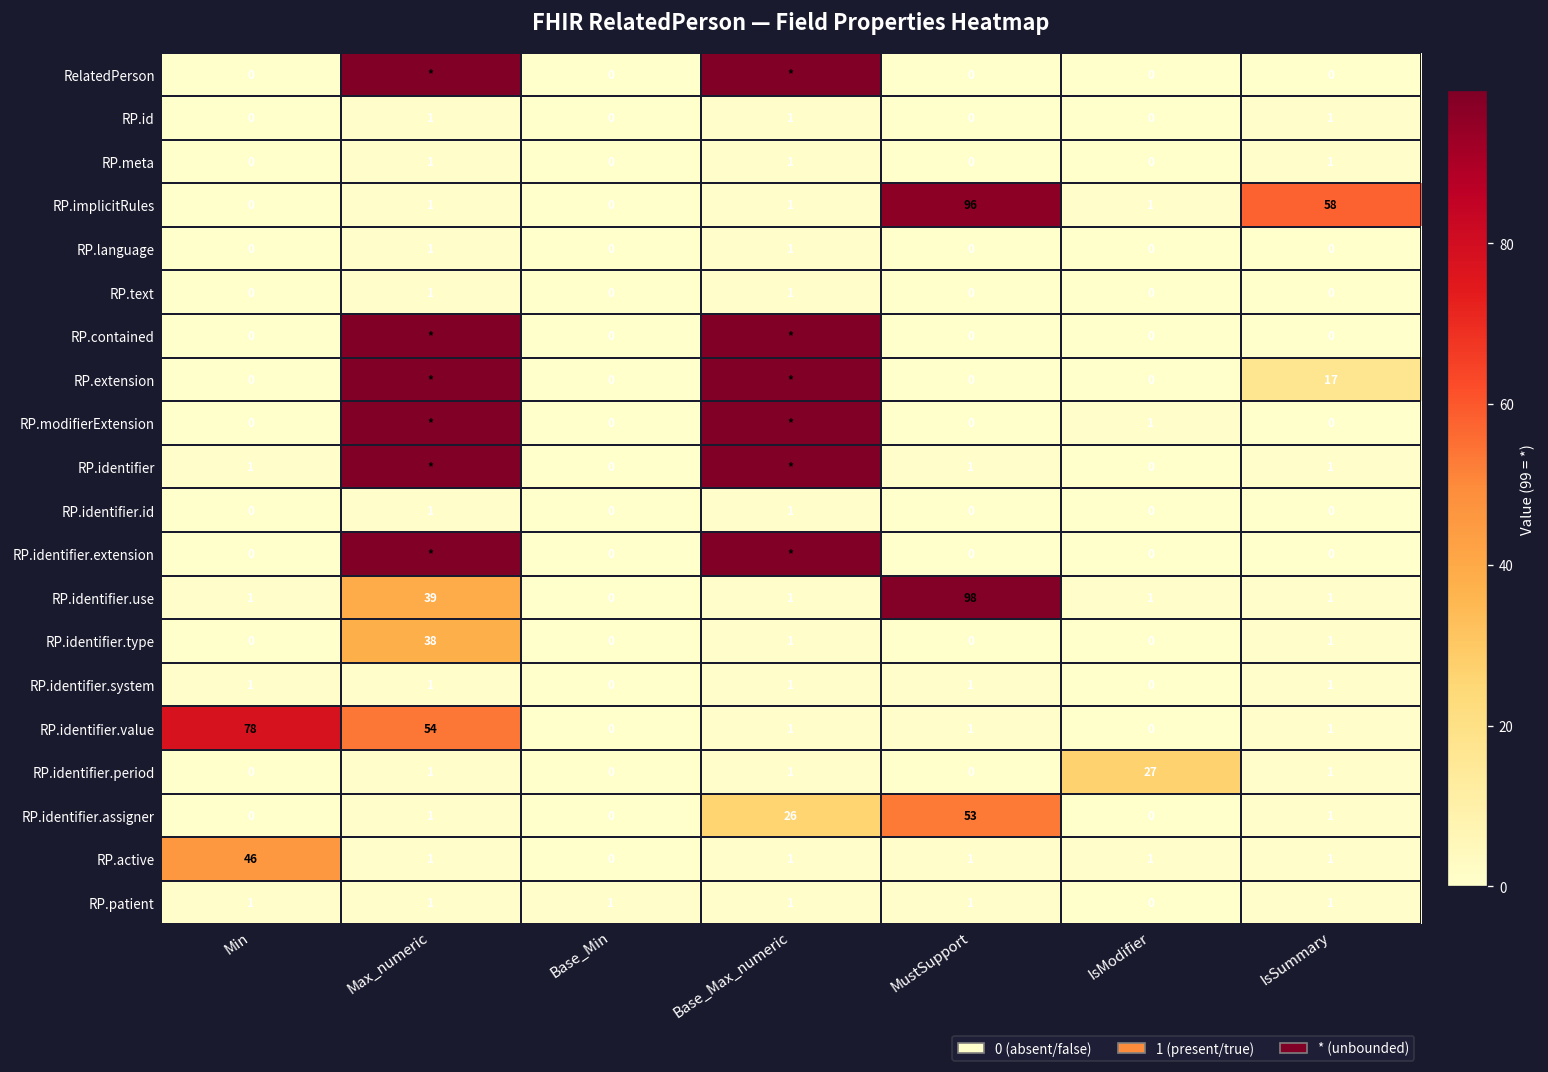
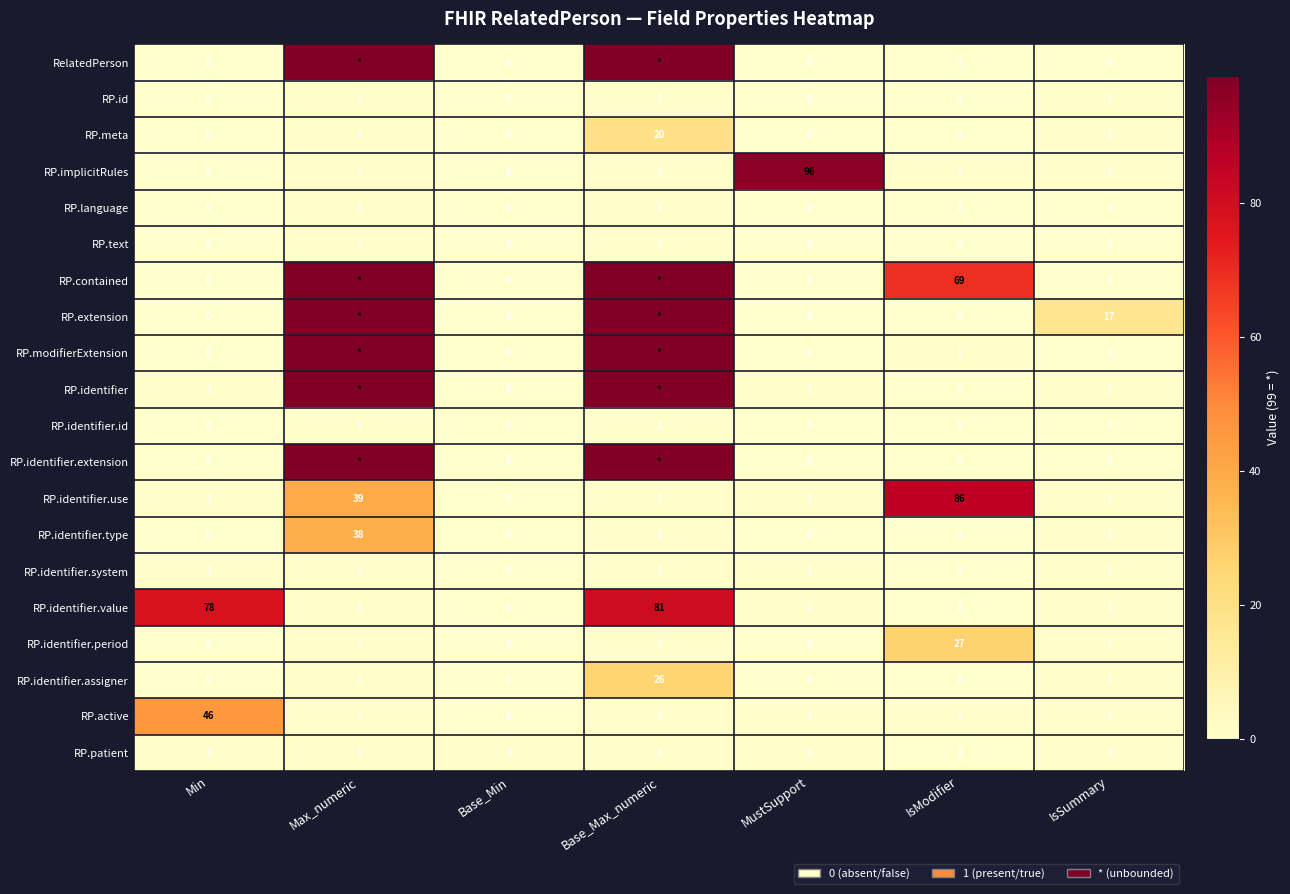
  {
    "RelatedPerson": {
      "MustSupport": 0,
      "IsModifier": 0,
      "IsSummary": 0
    },
    "RP.id": {
      "Max_numeric": 1,
      "Base_Max_numeric": 1,
      "MustSupport": 0,
      "IsModifier": 0,
      "IsSummary": 1
    },
    "RP.meta": {
      "Max_numeric": 1,
-     "Base_Max_numeric": 1,
+     "Base_Max_numeric": 20,
      "MustSupport": 0,
      "IsModifier": 0,
      "IsSummary": 1
    },
    "RP.implicitRules": {
      "Max_numeric": 1,
      "Base_Max_numeric": 1,
      "MustSupport": 96,
      "IsModifier": 1,
-     "IsSummary": 58
+     "IsSummary": 1
    },
    "RP.language": {
      "Max_numeric": 1,
      "Base_Max_numeric": 1,
      "MustSupport": 0,
      "IsModifier": 0,
      "IsSummary": 0
    },
    "RP.text": {
      "Max_numeric": 1,
      "Base_Max_numeric": 1,
      "MustSupport": 0,
      "IsModifier": 0,
      "IsSummary": 0
    },
    "RP.contained": {
      "MustSupport": 0,
-     "IsModifier": 0,
+     "IsModifier": 69,
      "IsSummary": 0
    },
    "RP.extension": {
      "MustSupport": 0,
      "IsModifier": 0,
      "IsSummary": 17
    },
    "RP.modifierExtension": {
      "MustSupport": 0,
      "IsModifier": 1,
      "IsSummary": 0
    },
    "RP.identifier": {
      "Min": 1,
      "MustSupport": 1,
      "IsModifier": 0,
      "IsSummary": 1
    },
    "RP.identifier.id": {
      "Max_numeric": 1,
      "Base_Max_numeric": 1,
      "MustSupport": 0,
      "IsModifier": 0,
      "IsSummary": 0
    },
    "RP.identifier.extension": {
      "MustSupport": 0,
      "IsModifier": 0,
      "IsSummary": 0
    },
    "RP.identifier.use": {
      "Min": 1,
      "Max_numeric": 39,
      "Base_Max_numeric": 1,
-     "MustSupport": 98,
-     "IsModifier": 1,
+     "MustSupport": 1,
+     "IsModifier": 86,
      "IsSummary": 1
    },
    "RP.identifier.type": {
      "Max_numeric": 38,
      "Base_Max_numeric": 1,
      "MustSupport": 0,
      "IsModifier": 0,
      "IsSummary": 1
    },
    "RP.identifier.system": {
      "Min": 1,
      "Max_numeric": 1,
      "Base_Max_numeric": 1,
      "MustSupport": 1,
      "IsModifier": 0,
      "IsSummary": 1
    },
    "RP.identifier.value": {
      "Min": 78,
-     "Max_numeric": 54,
-     "Base_Max_numeric": 1,
+     "Max_numeric": 1,
+     "Base_Max_numeric": 81,
      "MustSupport": 1,
      "IsModifier": 0,
      "IsSummary": 1
    },
    "RP.identifier.period": {
      "Max_numeric": 1,
      "Base_Max_numeric": 1,
      "MustSupport": 0,
      "IsModifier": 27,
      "IsSummary": 1
    },
    "RP.identifier.assigner": {
      "Max_numeric": 1,
      "Base_Max_numeric": 26,
-     "MustSupport": 53,
+     "MustSupport": 0,
      "IsModifier": 0,
      "IsSummary": 1
    },
    "RP.active": {
      "Min": 46,
      "Max_numeric": 1,
      "Base_Max_numeric": 1,
      "MustSupport": 1,
      "IsModifier": 1,
      "IsSummary": 1
    },
    "RP.patient": {
      "Min": 1,
      "Max_numeric": 1,
      "Base_Min": 1,
      "Base_Max_numeric": 1,
      "MustSupport": 1,
      "IsModifier": 0,
      "IsSummary": 1
    }
  }
